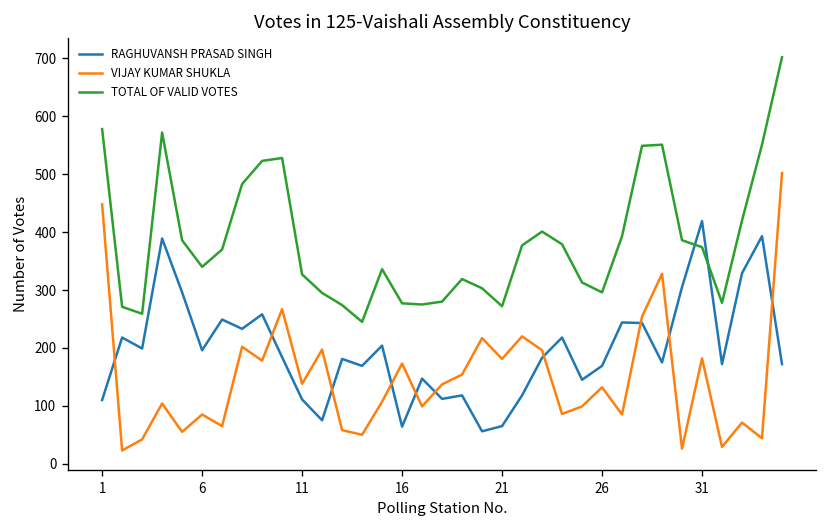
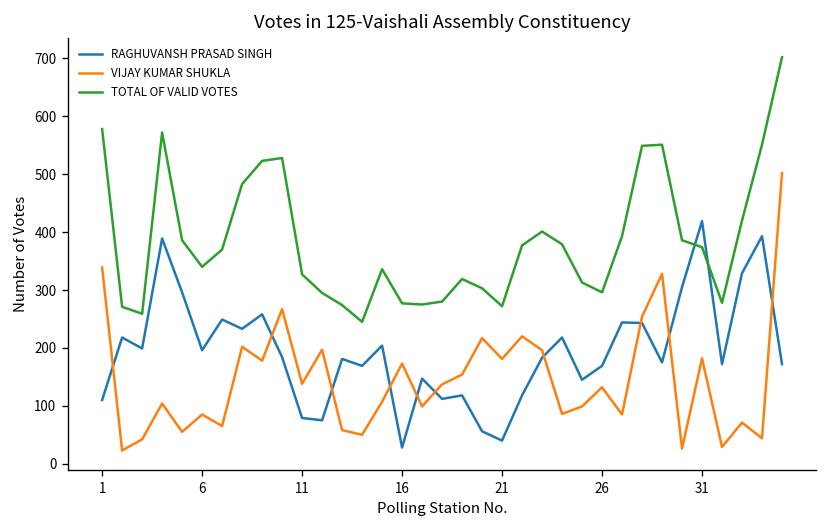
  {
    "RAGHUVANSH PRASAD SINGH": {
      "1": 110,
      "6": 200,
-     "11": 110,
-     "16": 60,
-     "21": 70,
+     "11": 80,
+     "16": 30,
+     "21": 40,
      "26": 170,
      "31": 420
    },
    "VIJAY KUMAR SHUKLA": {
-     "1": 450,
+     "1": 340,
      "6": 90,
      "11": 140,
      "16": 170,
      "21": 180,
      "26": 130,
      "31": 180
    },
    "TOTAL OF VALID VOTES": {
      "1": 580,
      "6": 340,
      "11": 330,
      "16": 280,
      "21": 270,
      "26": 300,
      "31": 370
    }
  }
